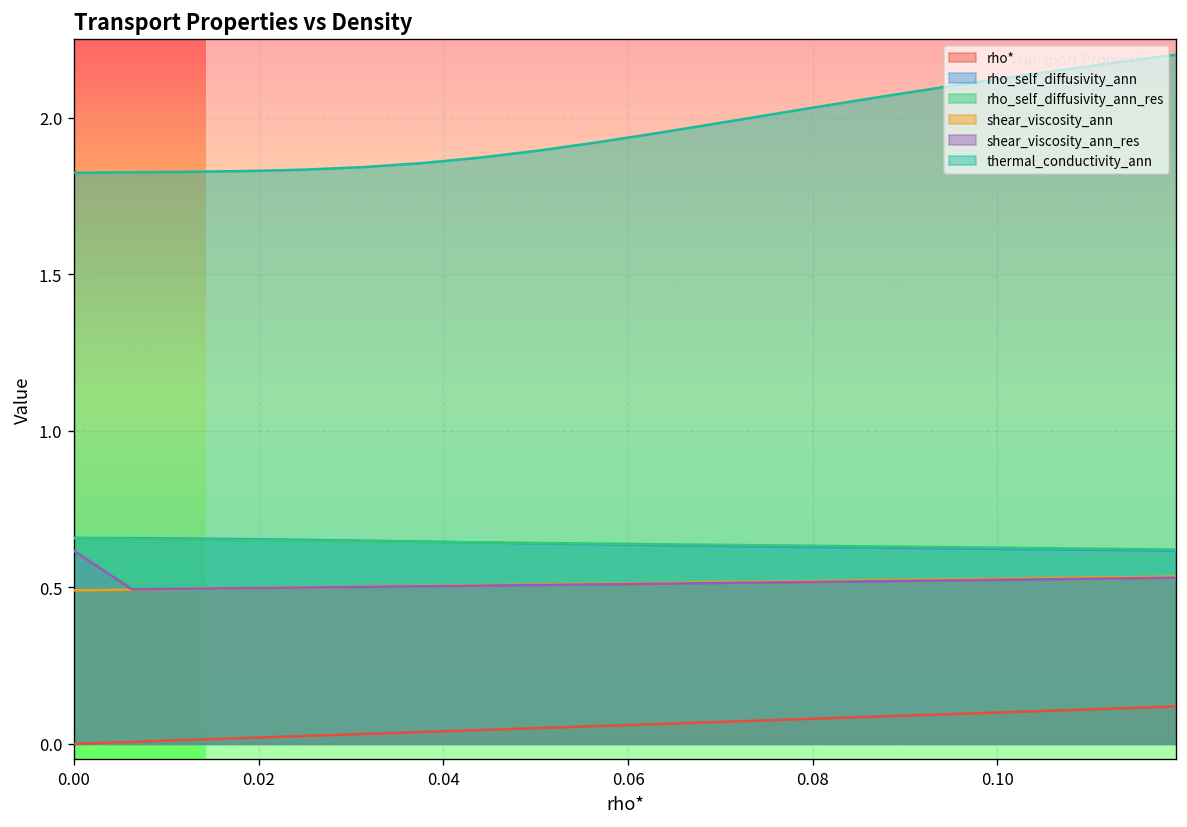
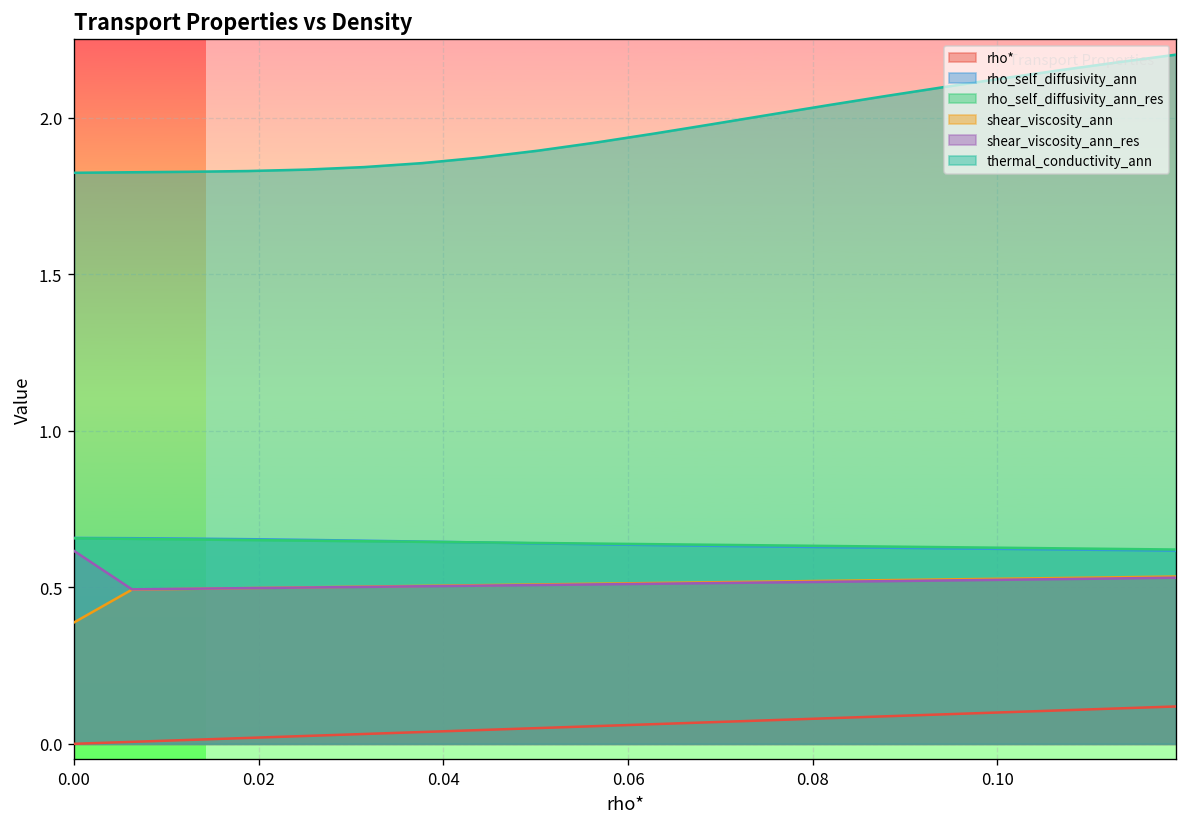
  {
    "rho*": {
      "0.00": 0.00
    },
    "shear_viscosity_ann": {
-     "0.00": 0.49
+     "0.00": 0.39
    },
    "shear_viscosity_ann_res": {
      "0.00": 0.62
    }
  }
